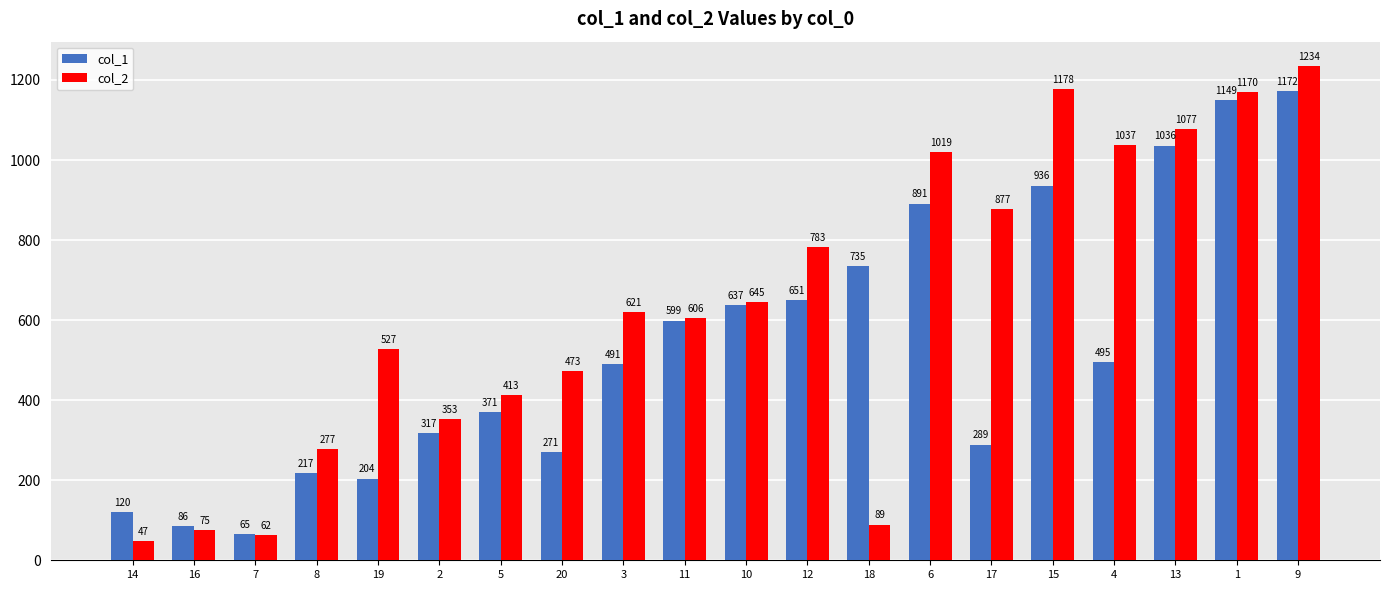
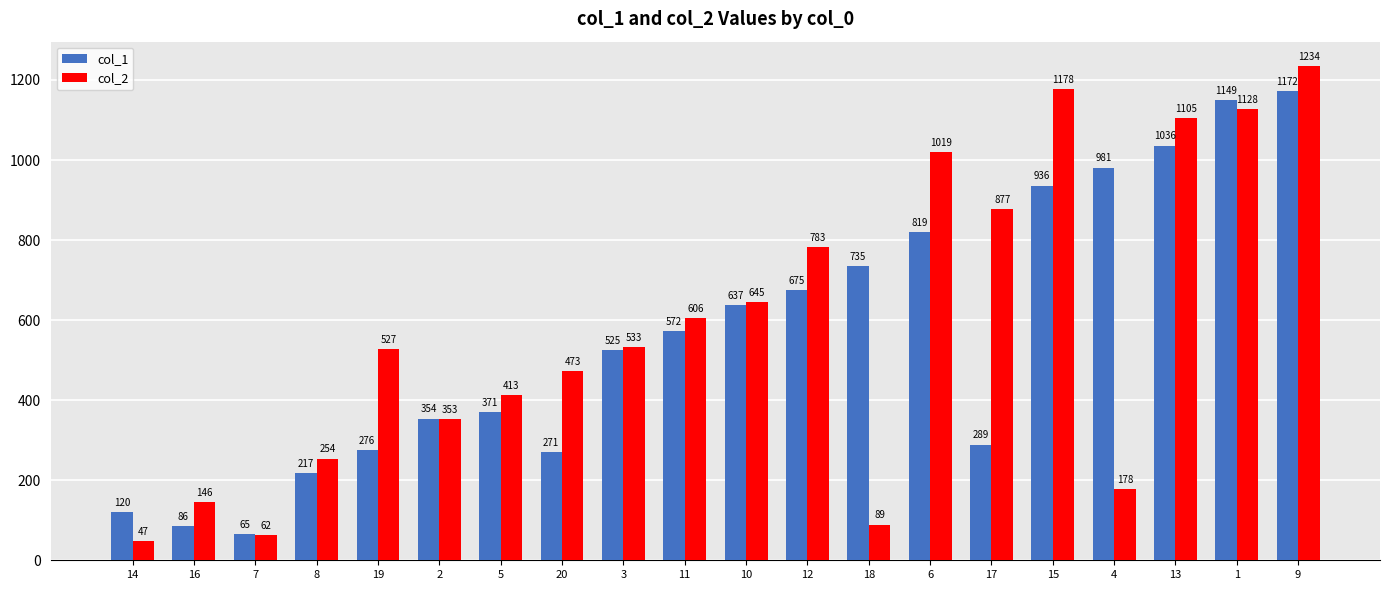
  {
    "col_1": {
      "14": 120,
      "16": 86,
      "7": 65,
      "8": 217,
-     "19": 204,
-     "2": 317,
+     "19": 276,
+     "2": 354,
      "5": 371,
      "20": 271,
-     "3": 491,
-     "11": 599,
+     "3": 525,
+     "11": 572,
      "10": 637,
-     "12": 651,
+     "12": 675,
      "18": 735,
-     "6": 891,
+     "6": 819,
      "17": 289,
      "15": 936,
-     "4": 495,
+     "4": 981,
      "13": 1036,
      "1": 1149,
      "9": 1172
    },
    "col_2": {
      "14": 47,
-     "16": 75,
+     "16": 146,
      "7": 62,
-     "8": 277,
+     "8": 254,
      "19": 527,
      "2": 353,
      "5": 413,
      "20": 473,
-     "3": 621,
+     "3": 533,
      "11": 606,
      "10": 645,
      "12": 783,
      "18": 89,
      "6": 1019,
      "17": 877,
      "15": 1178,
-     "4": 1037,
-     "13": 1077,
-     "1": 1170,
+     "4": 178,
+     "13": 1105,
+     "1": 1128,
      "9": 1234
    }
  }
